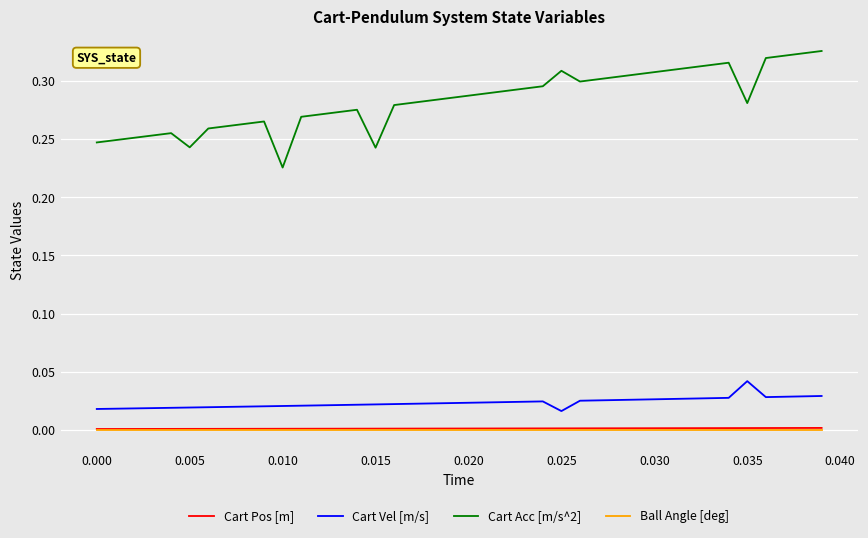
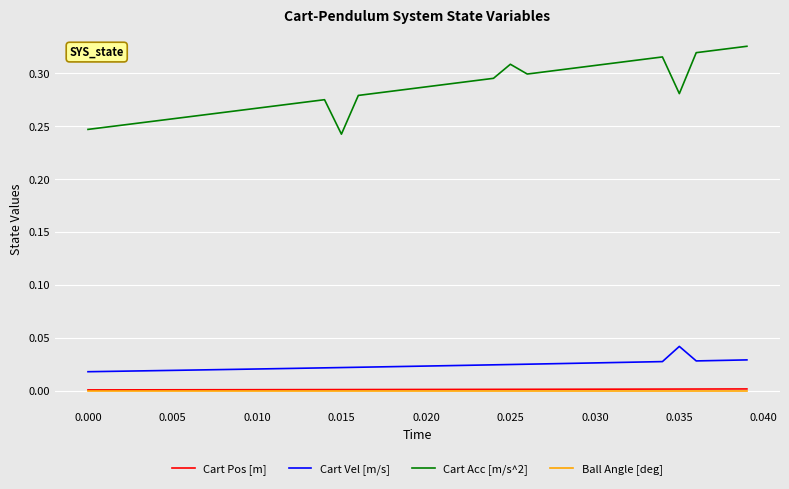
  {
    "Cart Vel [m/s]": {
      "0.000": 0.018,
      "0.005": 0.019,
      "0.010": 0.021,
      "0.015": 0.022,
      "0.020": 0.023,
-     "0.025": 0.016,
+     "0.025": 0.025,
      "0.030": 0.026,
      "0.035": 0.042
    },
    "Cart Acc [m/s^2]": {
      "0.000": 0.247,
-     "0.005": 0.243,
-     "0.010": 0.226,
+     "0.005": 0.257,
+     "0.010": 0.267,
      "0.015": 0.243,
      "0.020": 0.287,
      "0.025": 0.309,
      "0.030": 0.308,
      "0.035": 0.281
    }
  }
